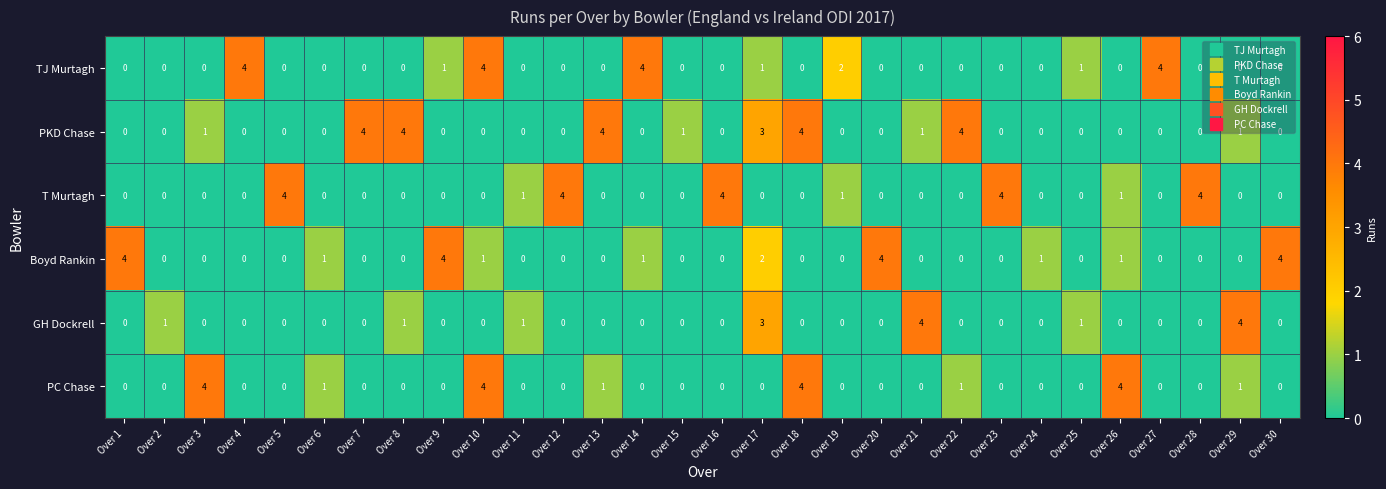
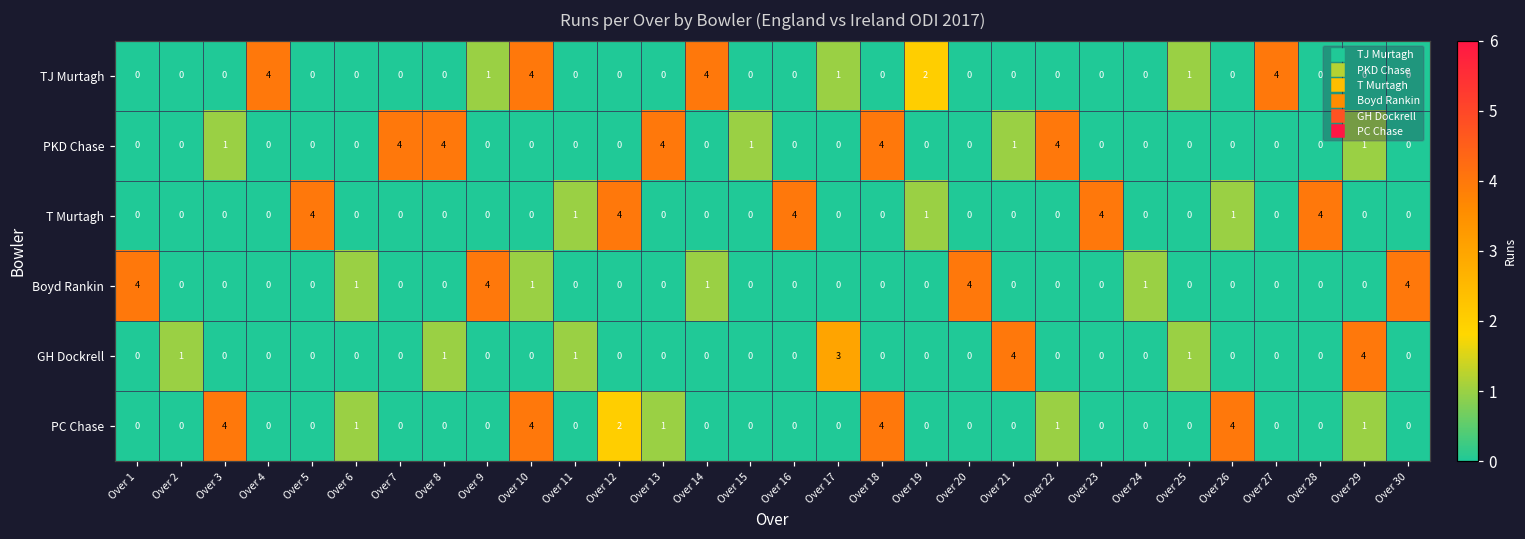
  {
    "TJ Murtagh": {
      "Over 1": 0,
      "Over 2": 0,
      "Over 3": 0,
      "Over 4": 4,
      "Over 5": 0,
      "Over 6": 0,
      "Over 7": 0,
      "Over 8": 0,
      "Over 9": 1,
      "Over 10": 4,
      "Over 11": 0,
      "Over 12": 0,
      "Over 13": 0,
      "Over 14": 4,
      "Over 15": 0,
      "Over 16": 0,
      "Over 17": 1,
      "Over 18": 0,
      "Over 19": 2,
      "Over 20": 0,
      "Over 21": 0,
      "Over 22": 0,
      "Over 23": 0,
      "Over 24": 0,
      "Over 25": 1,
      "Over 26": 0,
      "Over 27": 4,
      "Over 28": 0
    },
    "PKD Chase": {
      "Over 1": 0,
      "Over 2": 0,
      "Over 3": 1,
      "Over 4": 0,
      "Over 5": 0,
      "Over 6": 0,
      "Over 7": 4,
      "Over 8": 4,
      "Over 9": 0,
      "Over 10": 0,
      "Over 11": 0,
      "Over 12": 0,
      "Over 13": 4,
      "Over 14": 0,
      "Over 15": 1,
      "Over 16": 0,
-     "Over 17": 3,
+     "Over 17": 0,
      "Over 18": 4,
      "Over 19": 0,
      "Over 20": 0,
      "Over 21": 1,
      "Over 22": 4,
      "Over 23": 0,
      "Over 24": 0,
      "Over 25": 0,
      "Over 26": 0,
      "Over 27": 0,
      "Over 28": 0
    },
    "T Murtagh": {
      "Over 1": 0,
      "Over 2": 0,
      "Over 3": 0,
      "Over 4": 0,
      "Over 5": 4,
      "Over 6": 0,
      "Over 7": 0,
      "Over 8": 0,
      "Over 9": 0,
      "Over 10": 0,
      "Over 11": 1,
      "Over 12": 4,
      "Over 13": 0,
      "Over 14": 0,
      "Over 15": 0,
      "Over 16": 4,
      "Over 17": 0,
      "Over 18": 0,
      "Over 19": 1,
      "Over 20": 0,
      "Over 21": 0,
      "Over 22": 0,
      "Over 23": 4,
      "Over 24": 0,
      "Over 25": 0,
      "Over 26": 1,
      "Over 27": 0,
      "Over 28": 4,
      "Over 29": 0,
      "Over 30": 0
    },
    "Boyd Rankin": {
      "Over 1": 4,
      "Over 2": 0,
      "Over 3": 0,
      "Over 4": 0,
      "Over 5": 0,
      "Over 6": 1,
      "Over 7": 0,
      "Over 8": 0,
      "Over 9": 4,
      "Over 10": 1,
      "Over 11": 0,
      "Over 12": 0,
      "Over 13": 0,
      "Over 14": 1,
      "Over 15": 0,
      "Over 16": 0,
-     "Over 17": 2,
+     "Over 17": 0,
      "Over 18": 0,
      "Over 19": 0,
      "Over 20": 4,
      "Over 21": 0,
      "Over 22": 0,
      "Over 23": 0,
      "Over 24": 1,
      "Over 25": 0,
-     "Over 26": 1,
+     "Over 26": 0,
      "Over 27": 0,
      "Over 28": 0,
      "Over 29": 0,
      "Over 30": 4
    },
    "GH Dockrell": {
      "Over 1": 0,
      "Over 2": 1,
      "Over 3": 0,
      "Over 4": 0,
      "Over 5": 0,
      "Over 6": 0,
      "Over 7": 0,
      "Over 8": 1,
      "Over 9": 0,
      "Over 10": 0,
      "Over 11": 1,
      "Over 12": 0,
      "Over 13": 0,
      "Over 14": 0,
      "Over 15": 0,
      "Over 16": 0,
      "Over 17": 3,
      "Over 18": 0,
      "Over 19": 0,
      "Over 20": 0,
      "Over 21": 4,
      "Over 22": 0,
      "Over 23": 0,
      "Over 24": 0,
      "Over 25": 1,
      "Over 26": 0,
      "Over 27": 0,
      "Over 28": 0,
      "Over 29": 4,
      "Over 30": 0
    },
    "PC Chase": {
      "Over 1": 0,
      "Over 2": 0,
      "Over 3": 4,
      "Over 4": 0,
      "Over 5": 0,
      "Over 6": 1,
      "Over 7": 0,
      "Over 8": 0,
      "Over 9": 0,
      "Over 10": 4,
      "Over 11": 0,
-     "Over 12": 0,
+     "Over 12": 2,
      "Over 13": 1,
      "Over 14": 0,
      "Over 15": 0,
      "Over 16": 0,
      "Over 17": 0,
      "Over 18": 4,
      "Over 19": 0,
      "Over 20": 0,
      "Over 21": 0,
      "Over 22": 1,
      "Over 23": 0,
      "Over 24": 0,
      "Over 25": 0,
      "Over 26": 4,
      "Over 27": 0,
      "Over 28": 0,
      "Over 29": 1,
      "Over 30": 0
    }
  }
